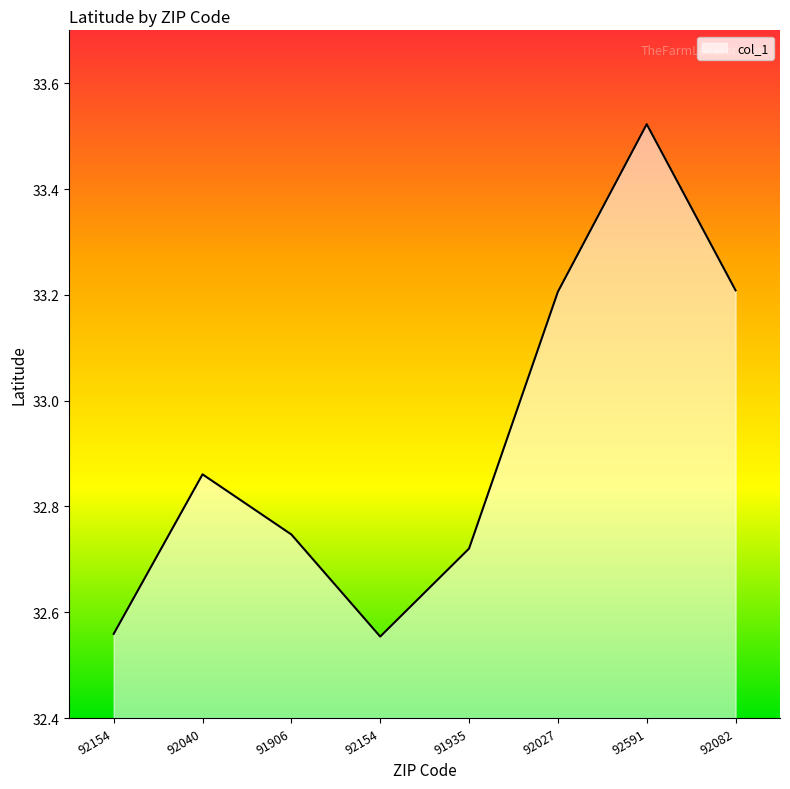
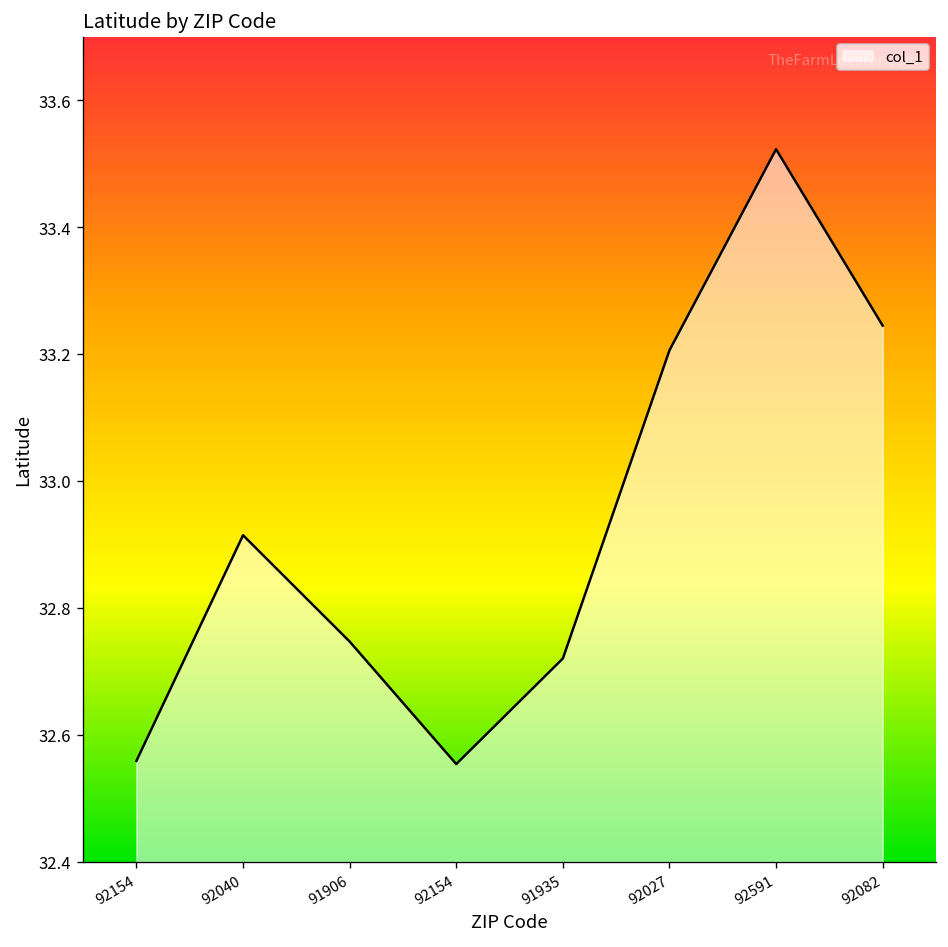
  {
-   "92040": 32.86,
+   "92040": 32.91,
    "91906": 32.75,
    "91935": 32.72,
    "92027": 33.21,
    "92591": 33.52,
-   "92082": 33.21
+   "92082": 33.24
  }
